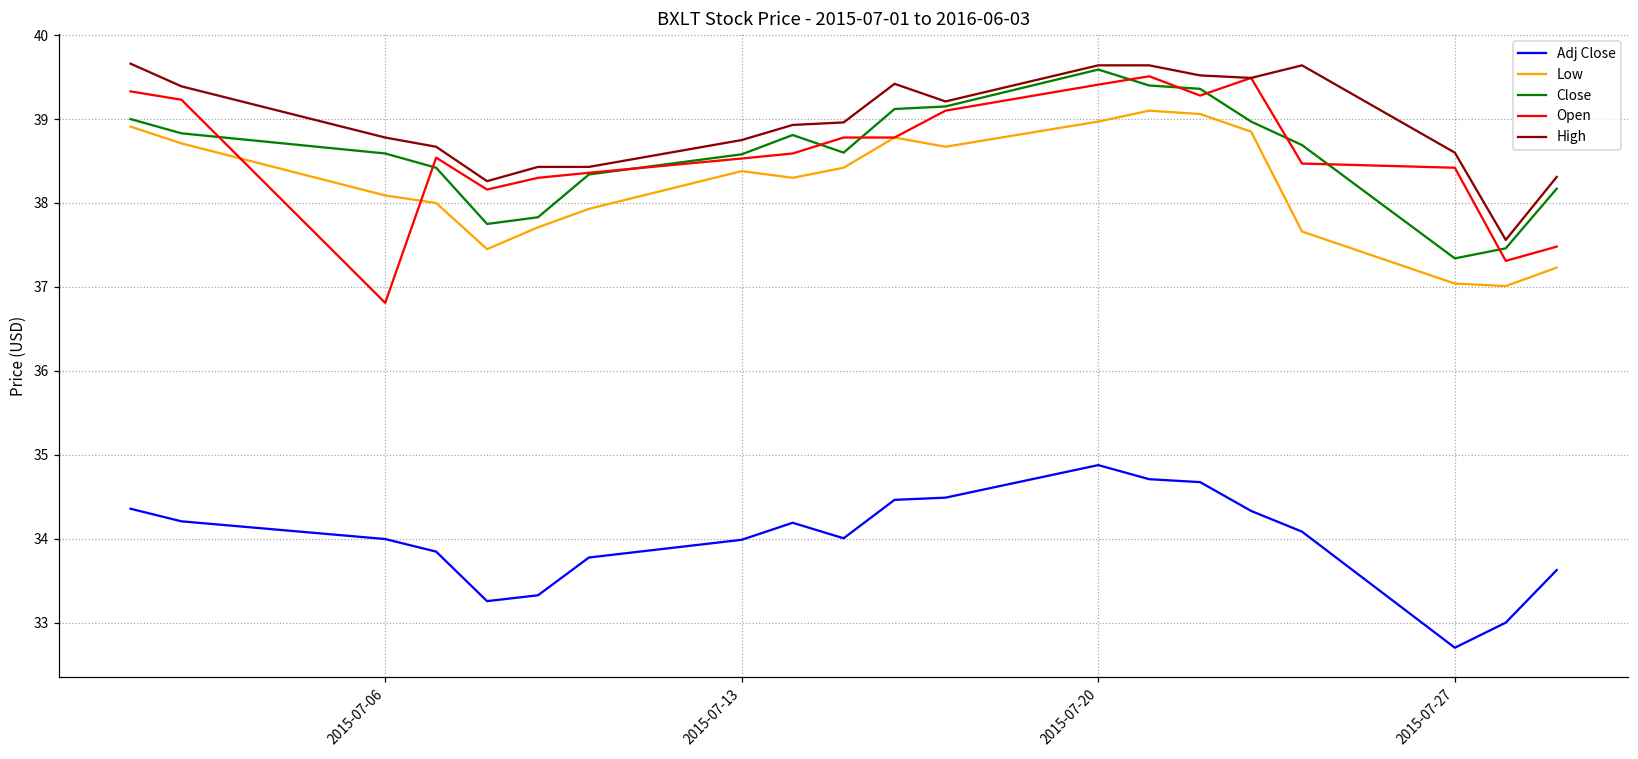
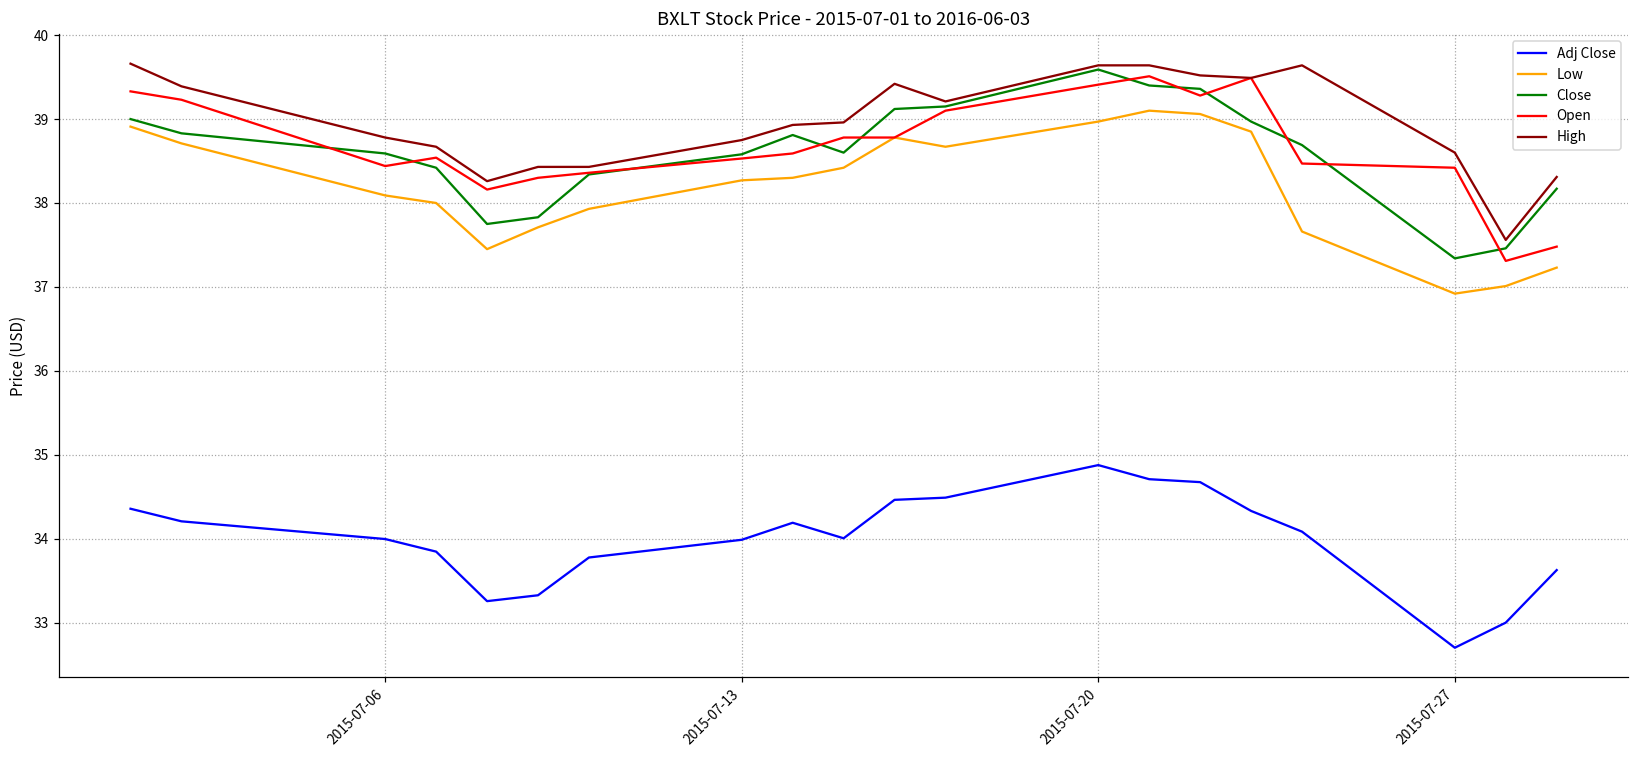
  {
    "Adj Close": {
      "2015-07-06": 34.0,
      "2015-07-13": 34.0,
      "2015-07-20": 34.9,
      "2015-07-27": 32.7
    },
    "Low": {
      "2015-07-06": 38.1,
-     "2015-07-13": 38.4,
+     "2015-07-13": 38.3,
      "2015-07-20": 39.0,
-     "2015-07-27": 37.0
+     "2015-07-27": 36.9
    },
    "Close": {
      "2015-07-06": 38.6,
      "2015-07-13": 38.6,
      "2015-07-20": 39.6,
      "2015-07-27": 37.3
    },
    "Open": {
-     "2015-07-06": 36.8,
+     "2015-07-06": 38.4,
      "2015-07-13": 38.5,
      "2015-07-20": 39.4,
      "2015-07-27": 38.4
    },
    "High": {
      "2015-07-06": 38.8,
      "2015-07-13": 38.8,
      "2015-07-20": 39.6,
      "2015-07-27": 38.6
    }
  }
